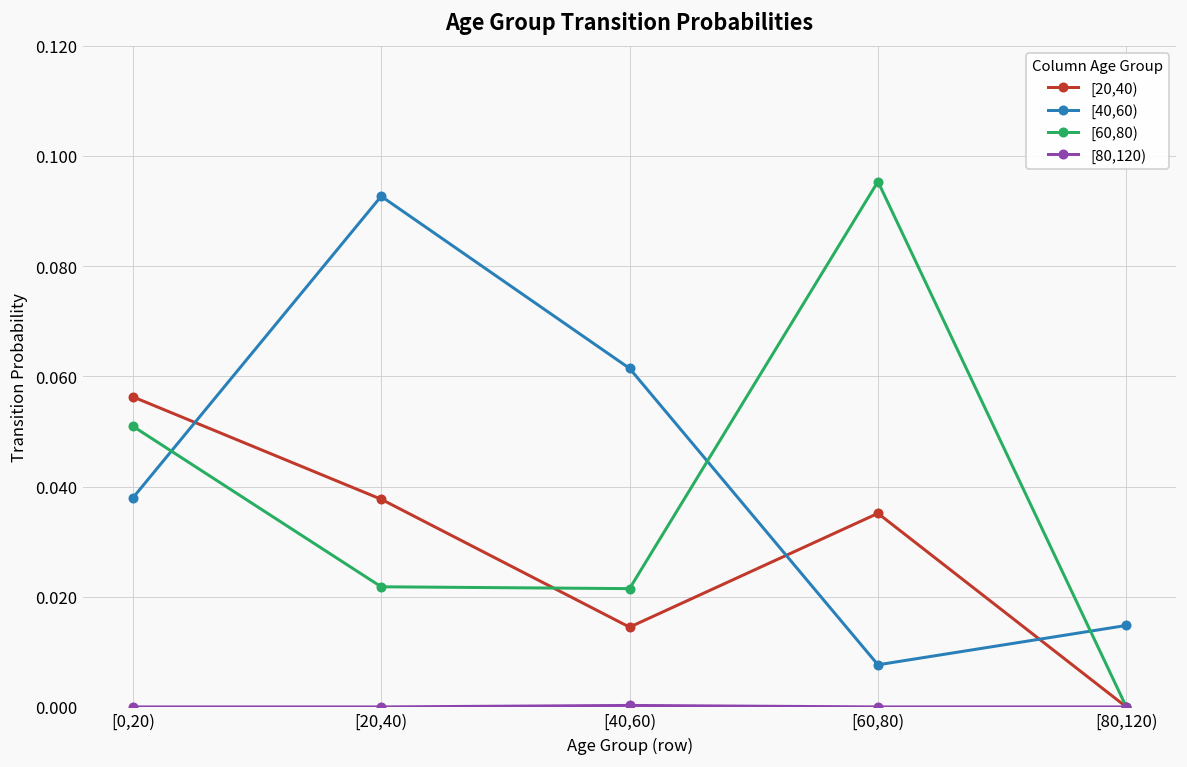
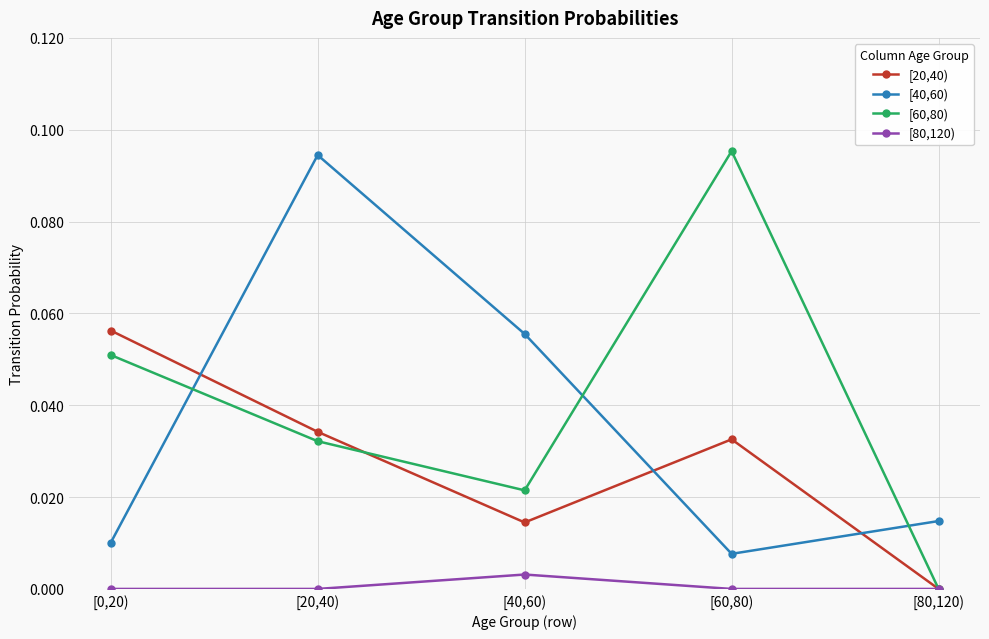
  {
    "[20,40)": {
      "[0,20)": 0.056,
-     "[20,40)": 0.038,
+     "[20,40)": 0.034,
      "[40,60)": 0.014,
-     "[60,80)": 0.035
+     "[60,80)": 0.033
    },
    "[40,60)": {
-     "[0,20)": 0.038,
-     "[20,40)": 0.093,
-     "[40,60)": 0.061,
+     "[0,20)": 0.010,
+     "[20,40)": 0.094,
+     "[40,60)": 0.056,
      "[60,80)": 0.008,
      "[80,120)": 0.015
    },
    "[60,80)": {
      "[0,20)": 0.051,
-     "[20,40)": 0.022,
+     "[20,40)": 0.032,
      "[40,60)": 0.021,
      "[60,80)": 0.095
    },
    "[80,120)": {
      "[0,20)": 0.000,
      "[20,40)": 0.000,
-     "[40,60)": 0.000,
+     "[40,60)": 0.003,
      "[60,80)": 0.000
    }
  }
